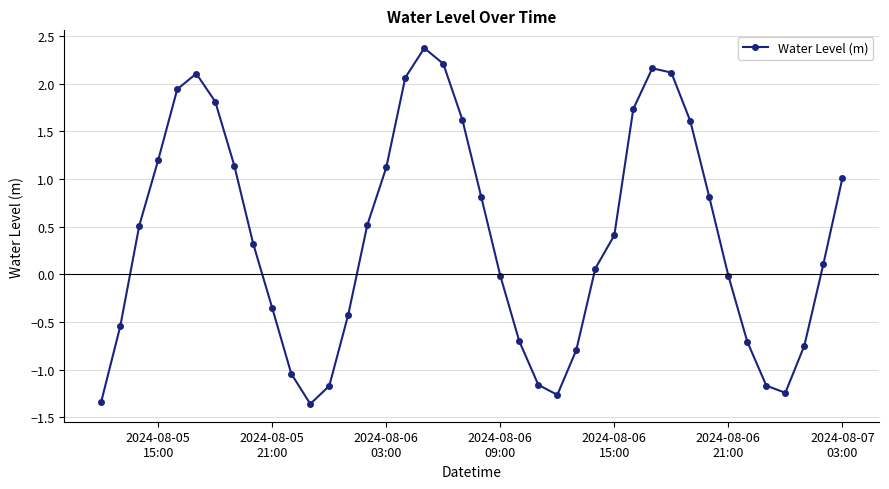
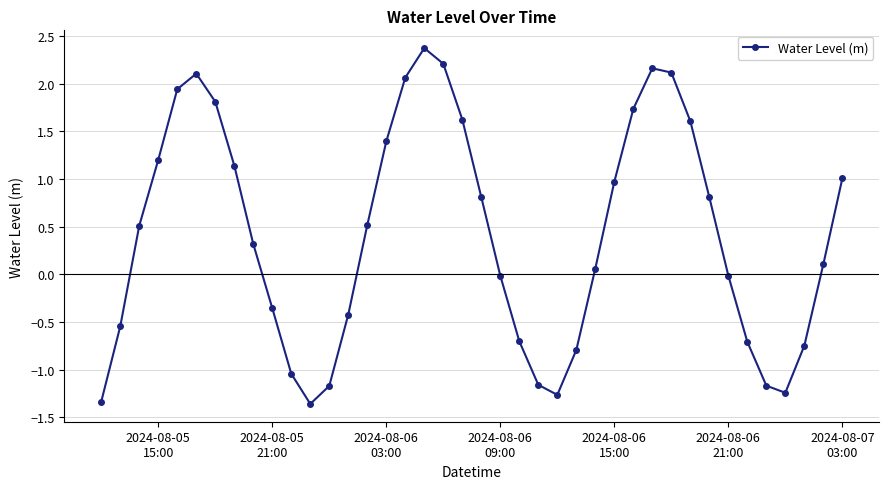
  {
    "2024-08-05 15:00": 1.2,
    "2024-08-05 21:00": -0.4,
-   "2024-08-06 03:00": 1.1,
+   "2024-08-06 03:00": 1.4,
    "2024-08-06 09:00": 0.0,
-   "2024-08-06 15:00": 0.4,
+   "2024-08-06 15:00": 1.0,
    "2024-08-06 21:00": 0.0,
    "2024-08-07 03:00": 1.0
  }
